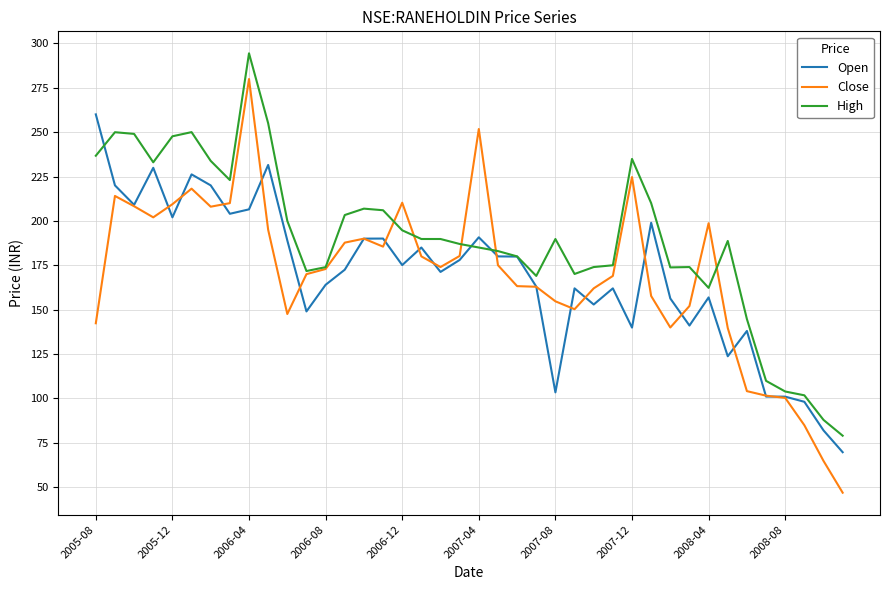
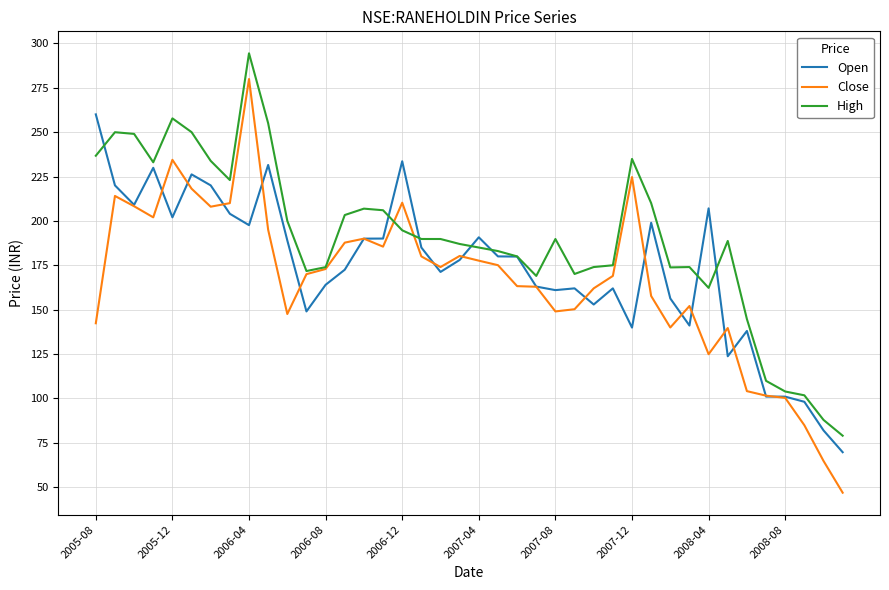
  {
    "Open": {
      "2005-08": 260,
      "2005-12": 202,
-     "2006-04": 207,
+     "2006-04": 198,
      "2006-08": 164,
-     "2006-12": 175,
+     "2006-12": 234,
      "2007-04": 191,
-     "2007-08": 103,
+     "2007-08": 161,
      "2007-12": 140,
-     "2008-04": 157
+     "2008-04": 207
    },
    "Close": {
      "2005-08": 142,
-     "2005-12": 209,
+     "2005-12": 234,
      "2006-04": 280,
      "2006-12": 210,
-     "2007-04": 252,
-     "2007-08": 155,
+     "2007-04": 178,
+     "2007-08": 149,
      "2007-12": 225,
-     "2008-04": 199
+     "2008-04": 125
    },
    "High": {
      "2005-08": 237,
-     "2005-12": 248,
+     "2005-12": 258,
      "2006-04": 294,
      "2006-12": 195,
      "2007-04": 185,
      "2007-08": 190,
      "2007-12": 235,
      "2008-04": 162,
      "2008-08": 104
    }
  }
